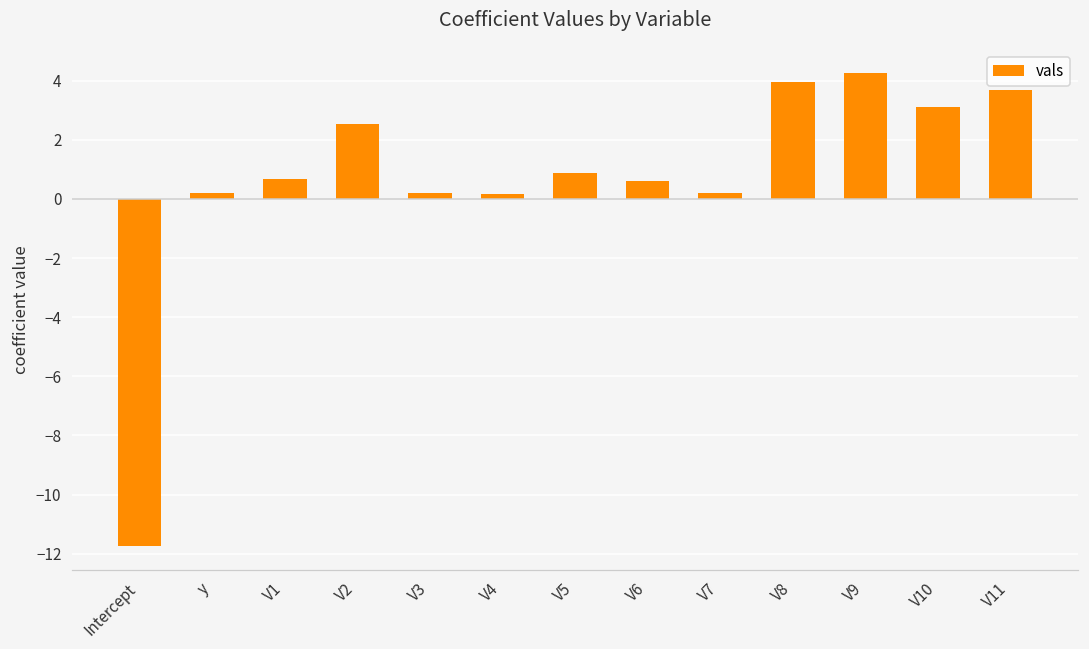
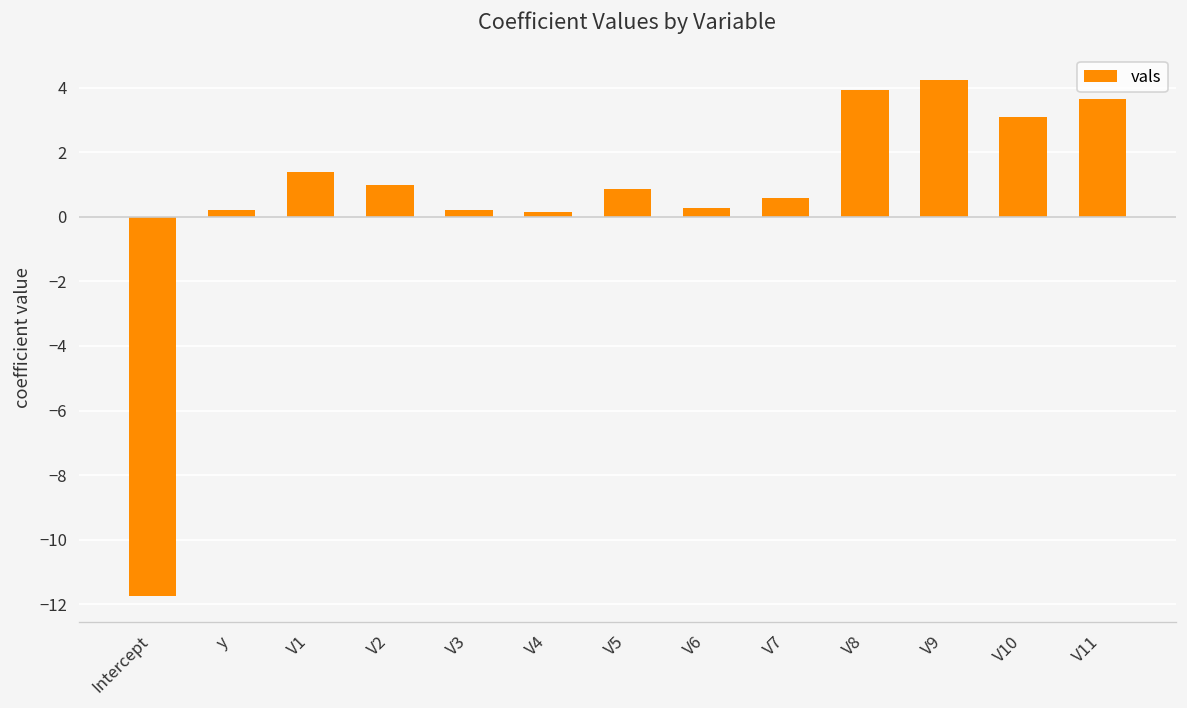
  {
    "Intercept": -11.8,
    "y": 0.2,
-   "V1": 0.7,
-   "V2": 2.5,
+   "V1": 1.4,
+   "V2": 1.0,
    "V3": 0.2,
    "V4": 0.2,
    "V5": 0.9,
-   "V6": 0.6,
-   "V7": 0.2,
+   "V6": 0.3,
+   "V7": 0.6,
    "V8": 3.9,
    "V9": 4.3,
    "V10": 3.1,
    "V11": 3.7
  }
